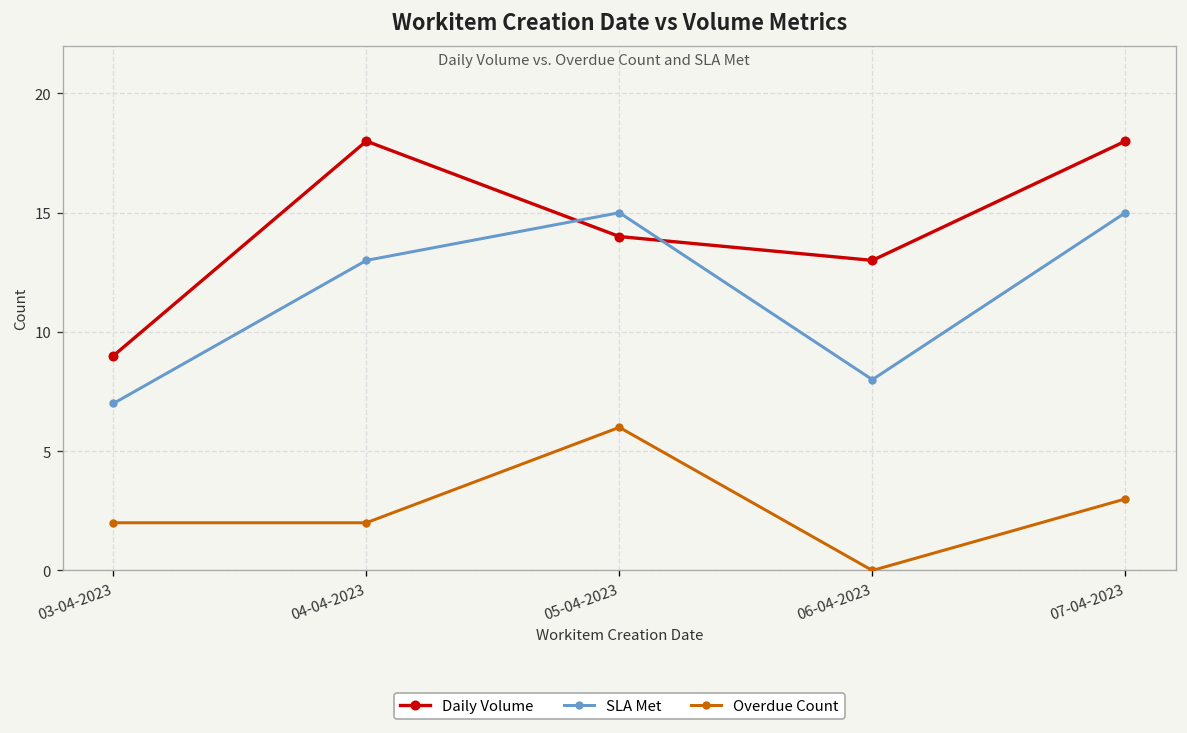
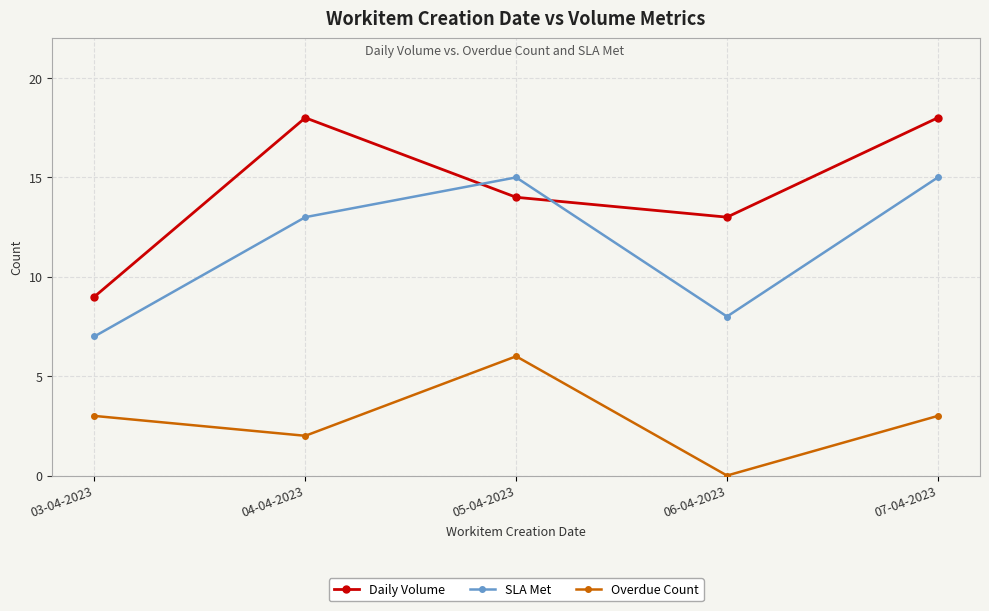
  {
    "Daily Volume": {
      "03-04-2023": 9,
      "04-04-2023": 18,
      "05-04-2023": 14,
      "06-04-2023": 13,
      "07-04-2023": 18
    },
    "SLA Met": {
      "03-04-2023": 7,
      "04-04-2023": 13,
      "05-04-2023": 15,
      "06-04-2023": 8,
      "07-04-2023": 15
    },
    "Overdue Count": {
-     "03-04-2023": 2,
+     "03-04-2023": 3,
      "04-04-2023": 2,
      "05-04-2023": 6,
      "06-04-2023": 0,
      "07-04-2023": 3
    }
  }
